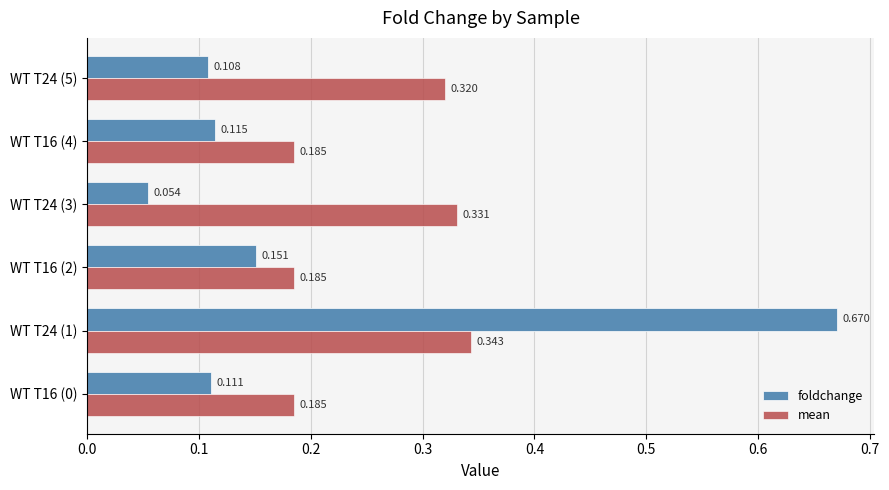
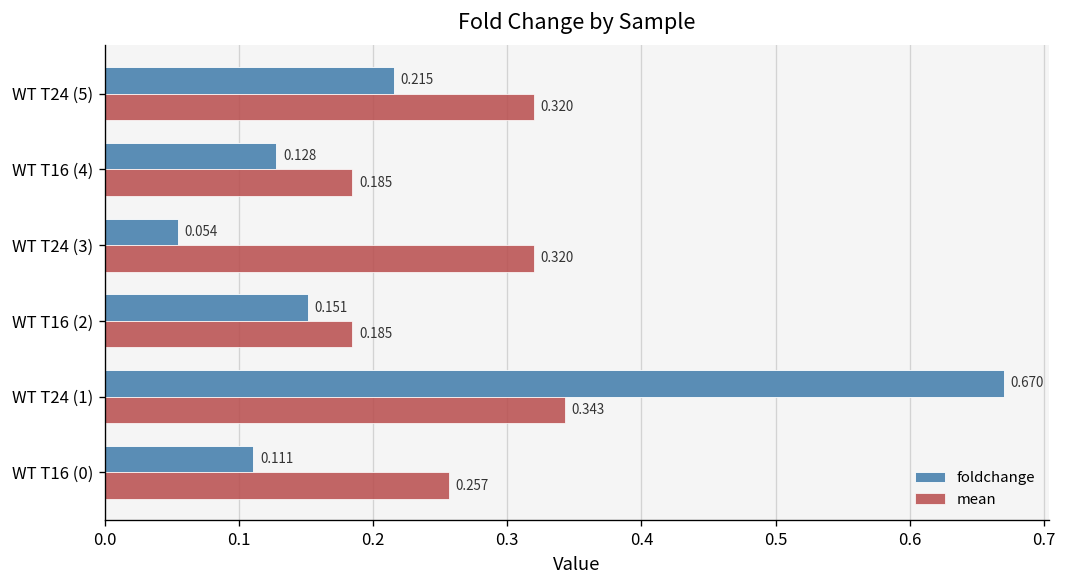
  {
    "foldchange": {
-     "WT T24 (5)": 0.108,
-     "WT T16 (4)": 0.115,
+     "WT T24 (5)": 0.215,
+     "WT T16 (4)": 0.128,
      "WT T24 (3)": 0.054,
      "WT T16 (2)": 0.151,
      "WT T24 (1)": 0.670,
      "WT T16 (0)": 0.111
    },
    "mean": {
      "WT T24 (5)": 0.320,
      "WT T16 (4)": 0.185,
-     "WT T24 (3)": 0.331,
+     "WT T24 (3)": 0.320,
      "WT T16 (2)": 0.185,
      "WT T24 (1)": 0.343,
-     "WT T16 (0)": 0.185
+     "WT T16 (0)": 0.257
    }
  }
